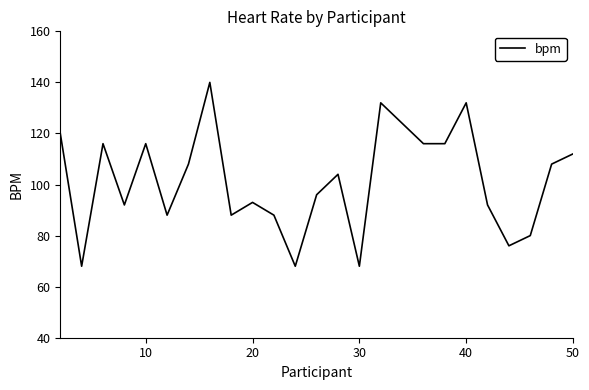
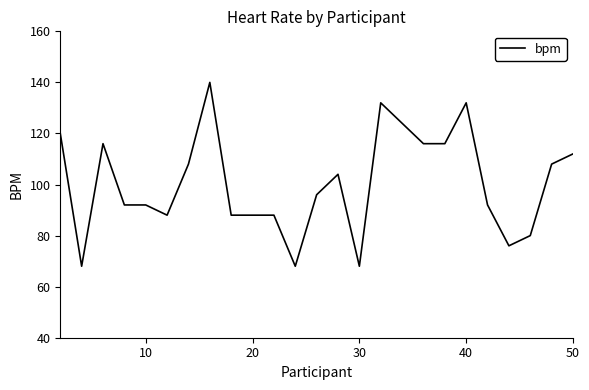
  {
-   "10": 116,
-   "20": 93,
+   "10": 92,
+   "20": 88,
    "30": 68,
    "40": 132,
    "50": 112
  }
